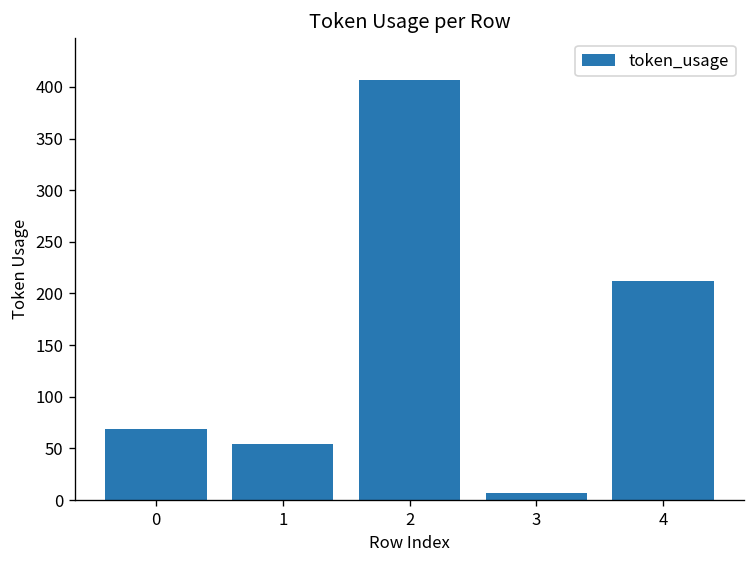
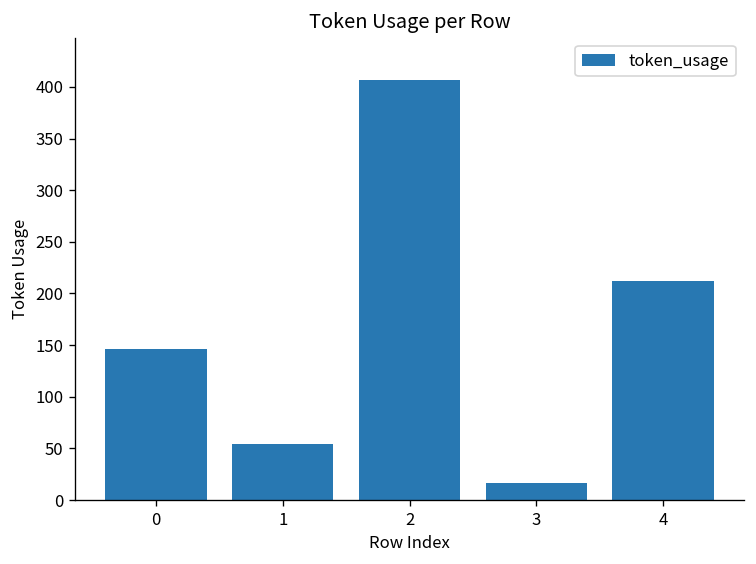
  {
-   "0": 70,
+   "0": 150,
    "1": 50,
    "2": 410,
-   "3": 10,
+   "3": 20,
    "4": 210
  }
